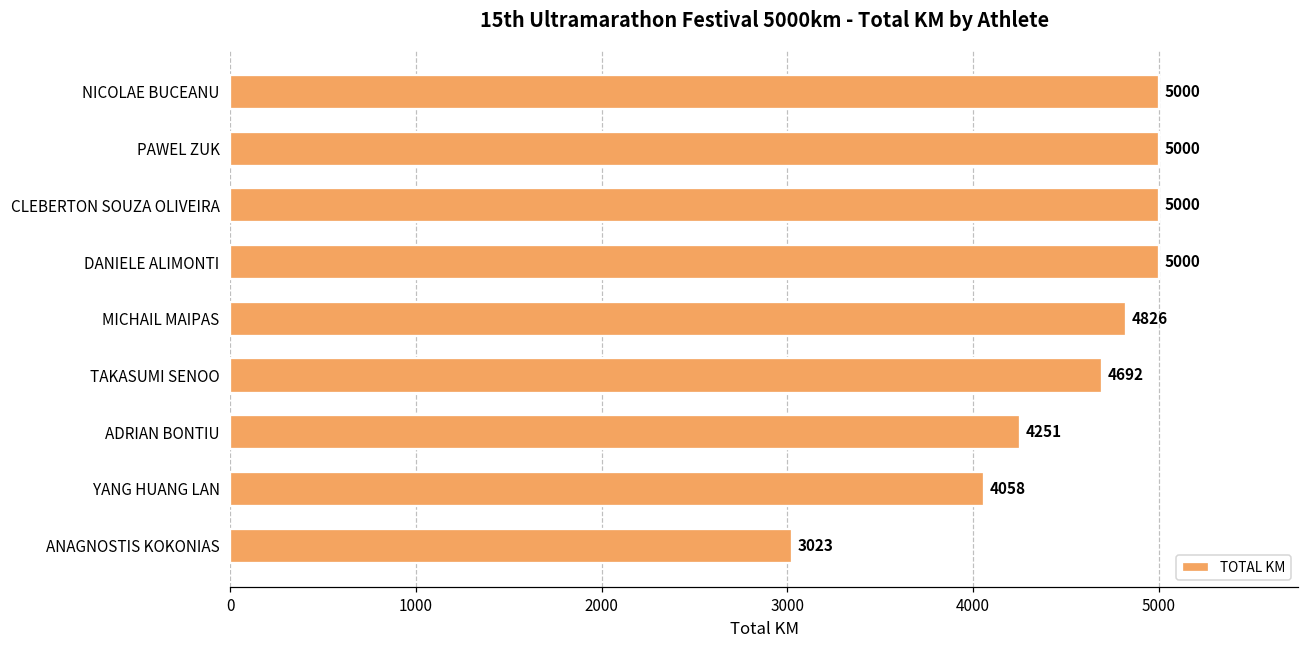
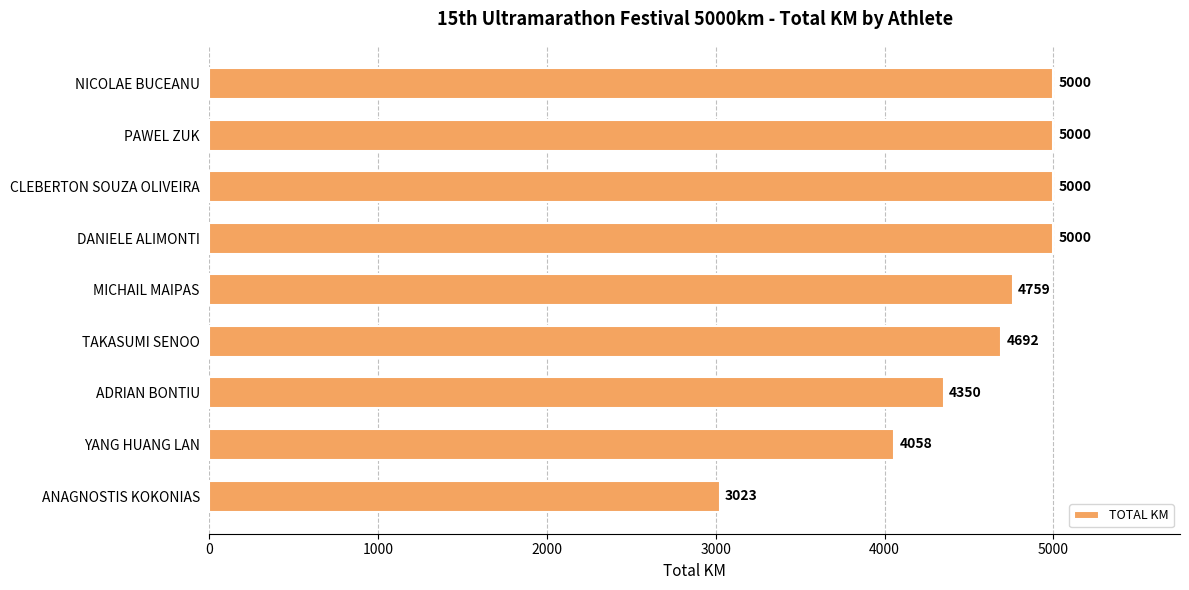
  {
    "NICOLAE BUCEANU": 5000,
    "PAWEL ZUK": 5000,
    "CLEBERTON SOUZA OLIVEIRA": 5000,
    "DANIELE ALIMONTI": 5000,
-   "MICHAIL MAIPAS": 4826,
+   "MICHAIL MAIPAS": 4759,
    "TAKASUMI SENOO": 4692,
-   "ADRIAN BONTIU": 4251,
+   "ADRIAN BONTIU": 4350,
    "YANG HUANG LAN": 4058,
    "ANAGNOSTIS KOKONIAS": 3023
  }
